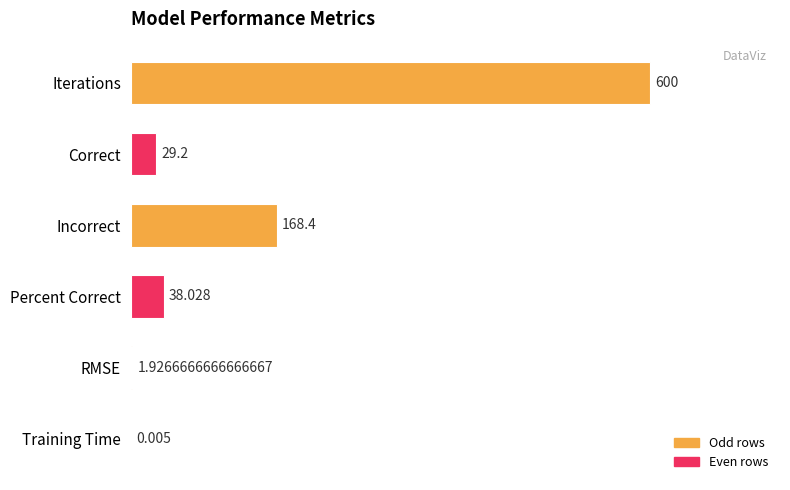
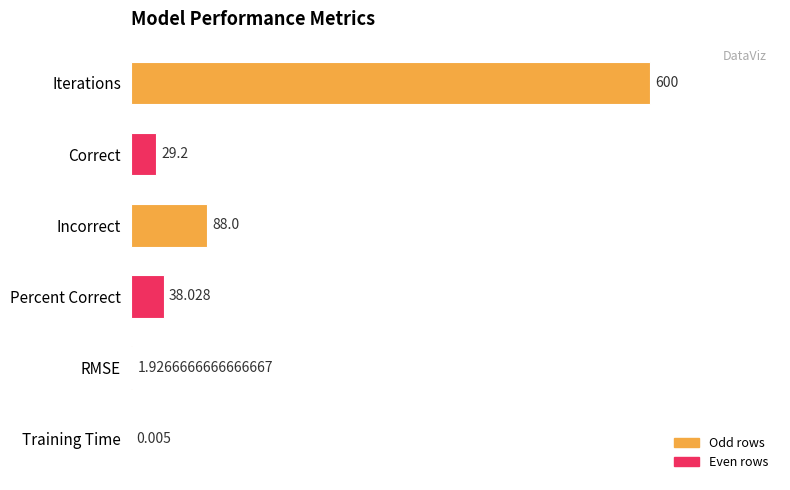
  {
    "Iterations": 600,
    "Correct": 29.2,
-   "Incorrect": 168.4,
+   "Incorrect": 88.0,
    "Percent Correct": 38.028,
    "RMSE": 1.9266666666666667,
    "Training Time": 0.005
  }
